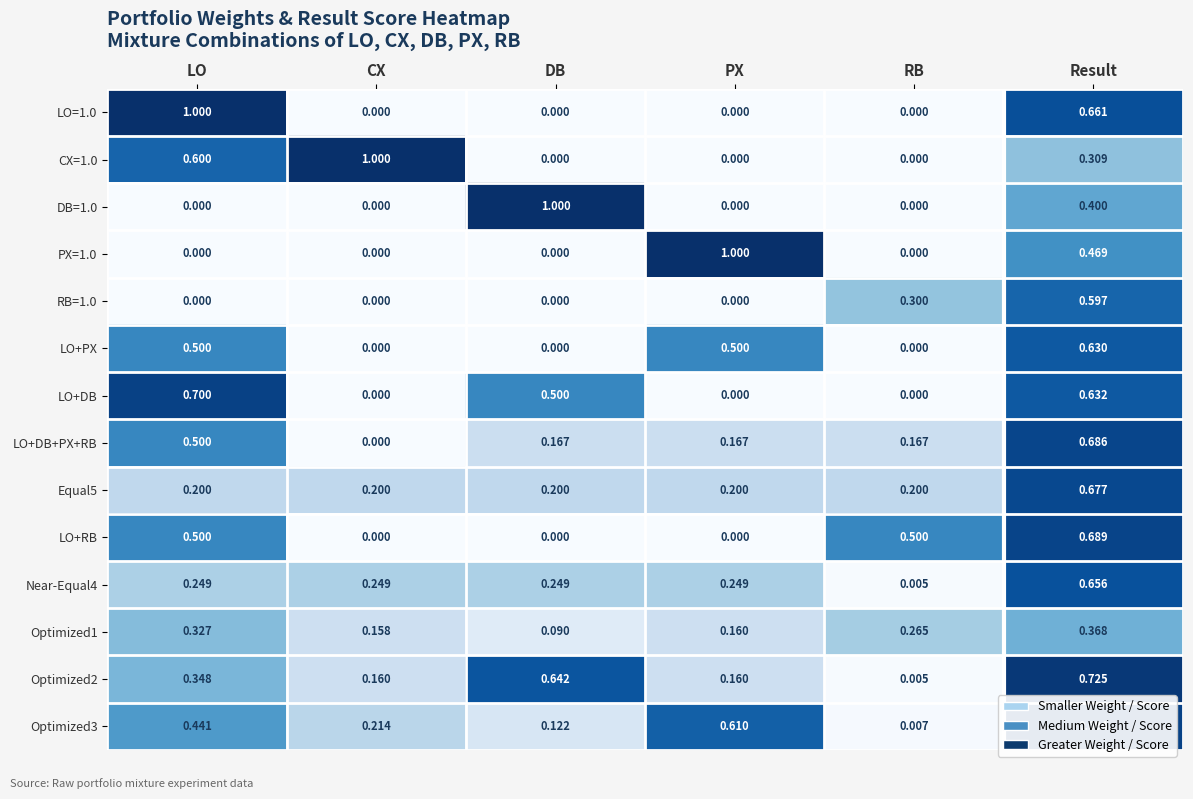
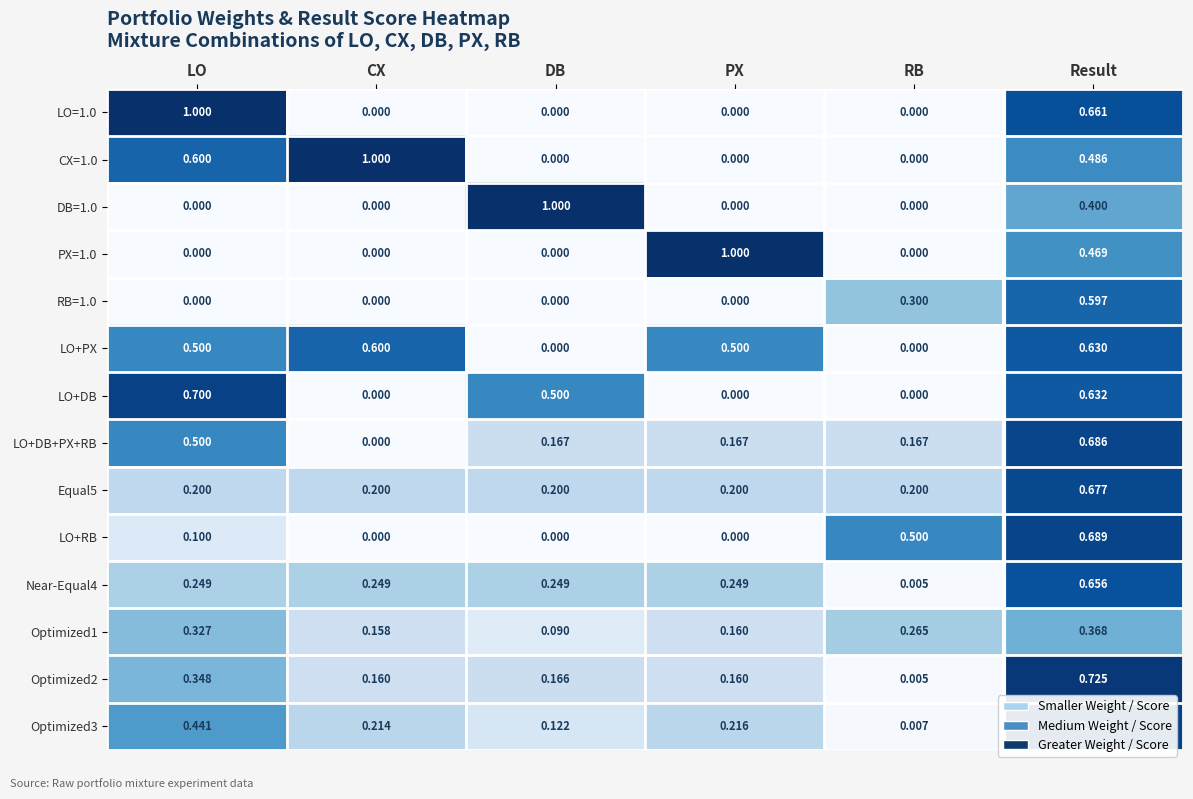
  {
    "LO=1.0": {
      "LO": 1.000,
      "CX": 0.000,
      "DB": 0.000,
      "PX": 0.000,
      "RB": 0.000,
      "Result": 0.661
    },
    "CX=1.0": {
      "LO": 0.600,
      "CX": 1.000,
      "DB": 0.000,
      "PX": 0.000,
      "RB": 0.000,
-     "Result": 0.309
+     "Result": 0.486
    },
    "DB=1.0": {
      "LO": 0.000,
      "CX": 0.000,
      "DB": 1.000,
      "PX": 0.000,
      "RB": 0.000,
      "Result": 0.400
    },
    "PX=1.0": {
      "LO": 0.000,
      "CX": 0.000,
      "DB": 0.000,
      "PX": 1.000,
      "RB": 0.000,
      "Result": 0.469
    },
    "RB=1.0": {
      "LO": 0.000,
      "CX": 0.000,
      "DB": 0.000,
      "PX": 0.000,
      "RB": 0.300,
      "Result": 0.597
    },
    "LO+PX": {
      "LO": 0.500,
-     "CX": 0.000,
+     "CX": 0.600,
      "DB": 0.000,
      "PX": 0.500,
      "RB": 0.000,
      "Result": 0.630
    },
    "LO+DB": {
      "LO": 0.700,
      "CX": 0.000,
      "DB": 0.500,
      "PX": 0.000,
      "RB": 0.000,
      "Result": 0.632
    },
    "LO+DB+PX+RB": {
      "LO": 0.500,
      "CX": 0.000,
      "DB": 0.167,
      "PX": 0.167,
      "RB": 0.167,
      "Result": 0.686
    },
    "Equal5": {
      "LO": 0.200,
      "CX": 0.200,
      "DB": 0.200,
      "PX": 0.200,
      "RB": 0.200,
      "Result": 0.677
    },
    "LO+RB": {
-     "LO": 0.500,
+     "LO": 0.100,
      "CX": 0.000,
      "DB": 0.000,
      "PX": 0.000,
      "RB": 0.500,
      "Result": 0.689
    },
    "Near-Equal4": {
      "LO": 0.249,
      "CX": 0.249,
      "DB": 0.249,
      "PX": 0.249,
      "RB": 0.005,
      "Result": 0.656
    },
    "Optimized1": {
      "LO": 0.327,
      "CX": 0.158,
      "DB": 0.090,
      "PX": 0.160,
      "RB": 0.265,
      "Result": 0.368
    },
    "Optimized2": {
      "LO": 0.348,
      "CX": 0.160,
-     "DB": 0.642,
+     "DB": 0.166,
      "PX": 0.160,
      "RB": 0.005,
      "Result": 0.725
    },
    "Optimized3": {
      "LO": 0.441,
      "CX": 0.214,
      "DB": 0.122,
-     "PX": 0.610,
+     "PX": 0.216,
      "RB": 0.007
    }
  }
